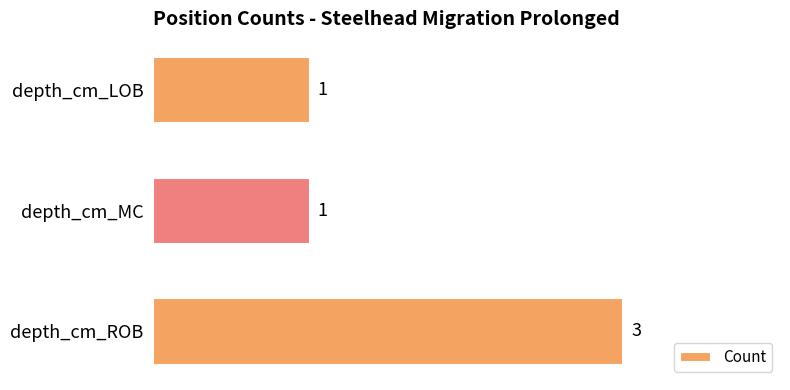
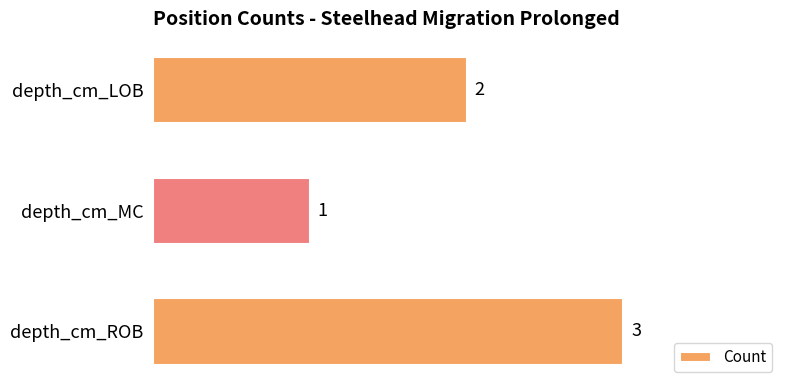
  {
-   "depth_cm_LOB": 1,
+   "depth_cm_LOB": 2,
    "depth_cm_MC": 1,
    "depth_cm_ROB": 3
  }
